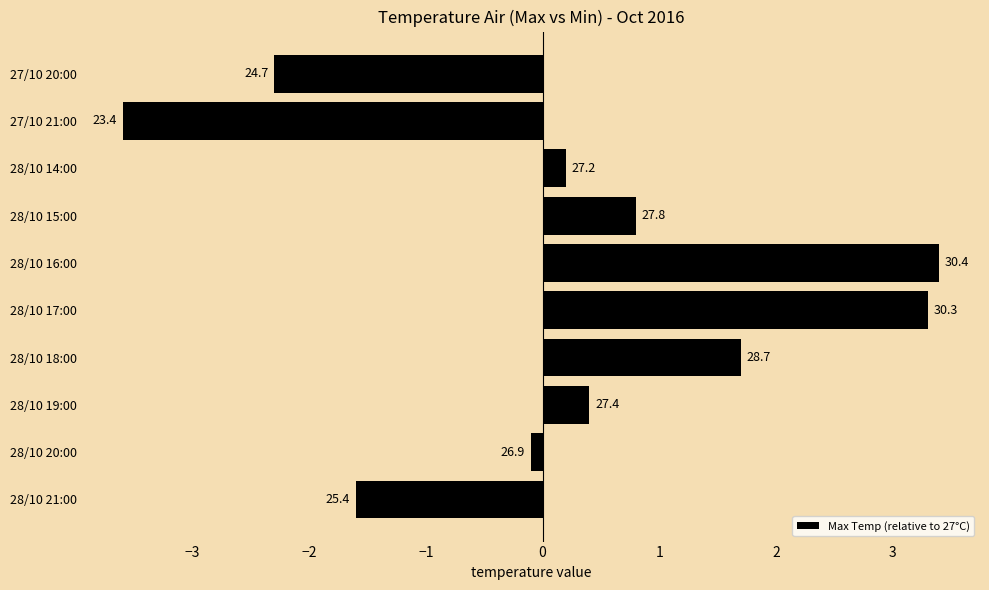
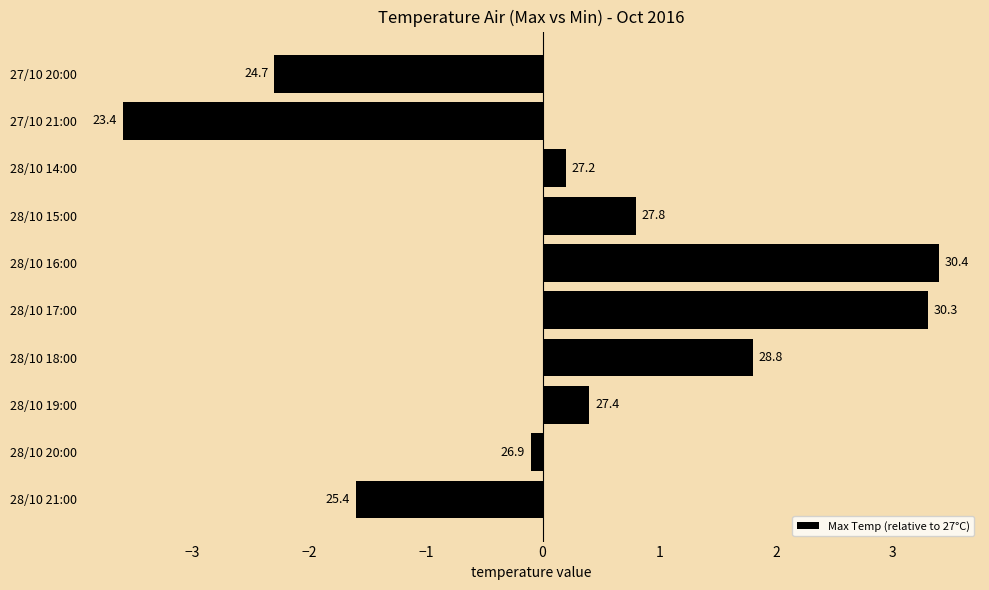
  {
-   "28/10 18:00": 28.7
+   "28/10 18:00": 28.8
  }
